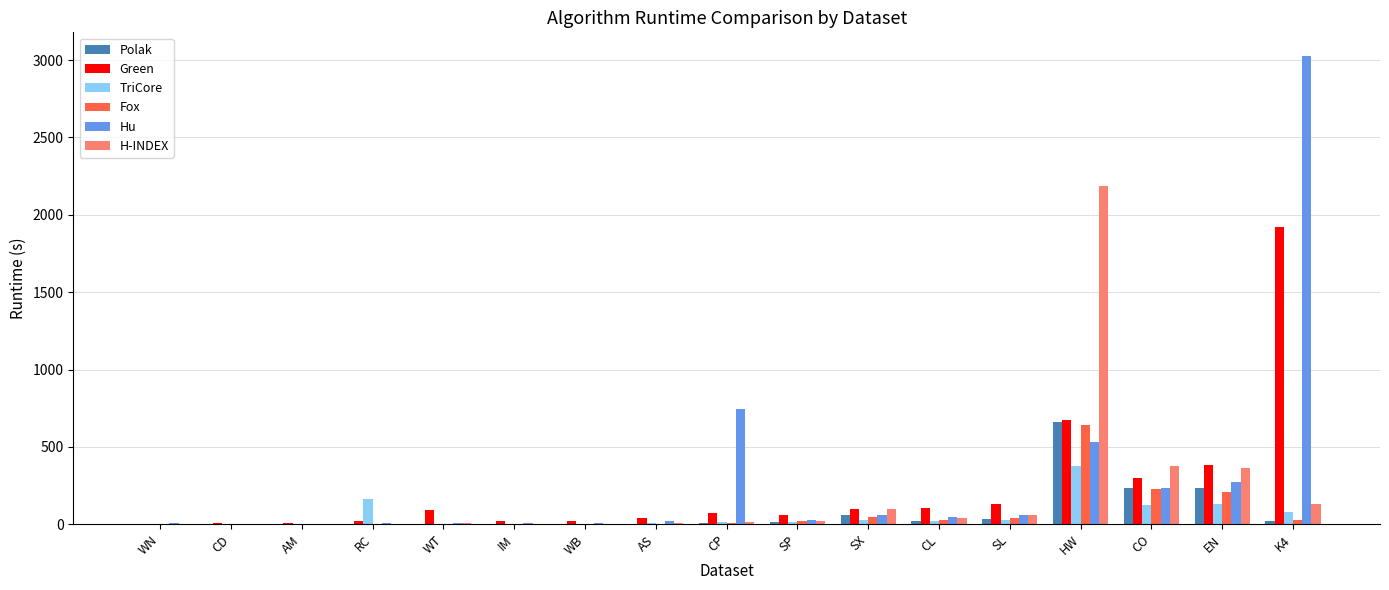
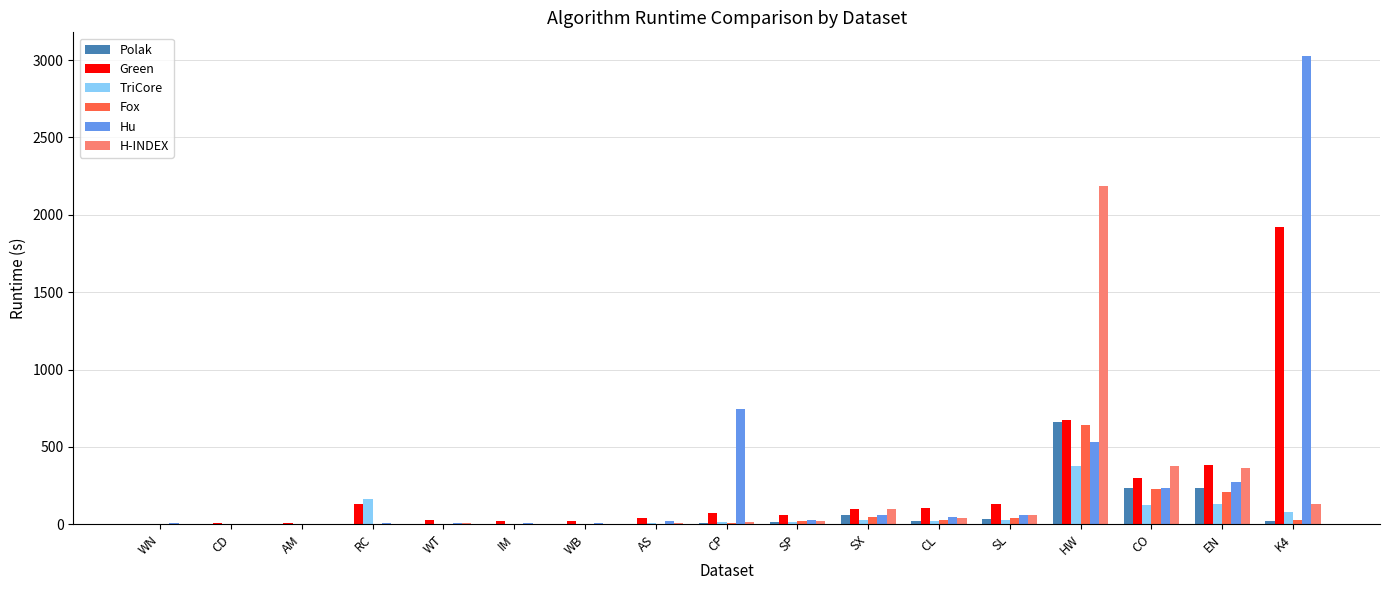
  {
    "Polak": {
      "SP": 20,
      "SX": 60,
      "CL": 20,
      "SL": 40,
      "HW": 660,
      "CO": 230,
      "EN": 230,
      "K4": 20
    },
    "Green": {
-     "RC": 20,
-     "WT": 90,
+     "RC": 130,
+     "WT": 30,
      "IM": 20,
      "WB": 20,
      "AS": 40,
      "CP": 70,
      "SP": 60,
      "SX": 100,
      "CL": 100,
      "SL": 130,
      "HW": 680,
      "CO": 300,
      "EN": 380,
      "K4": 1920
    },
    "TriCore": {
      "RC": 170,
      "SX": 30,
      "CL": 20,
      "SL": 30,
      "HW": 380,
      "CO": 130,
      "EN": 130,
      "K4": 80
    },
    "Hu": {
      "AS": 20,
      "CP": 750,
      "SP": 30,
      "SX": 60,
      "CL": 50,
      "SL": 60,
      "HW": 530,
      "CO": 230,
      "EN": 270,
      "K4": 3030
    }
  }
